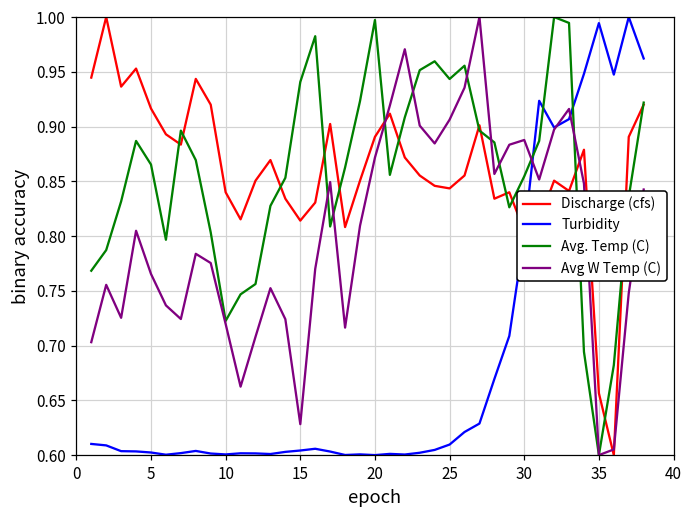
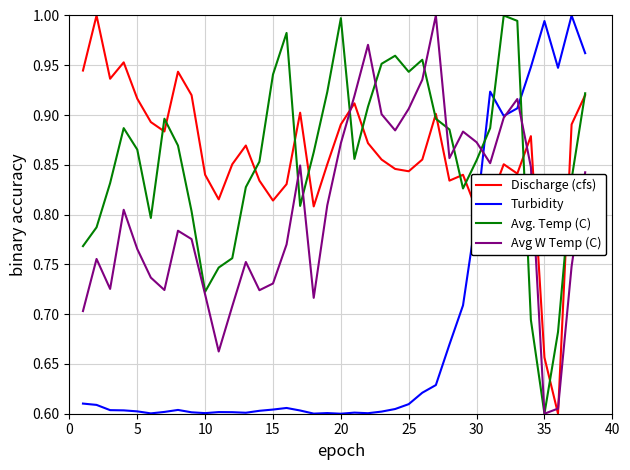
  {
    "Discharge (cfs)": {
      "5": 0.92,
      "10": 0.84,
      "15": 0.81,
      "20": 0.89,
      "25": 0.84,
      "35": 0.66
    },
    "Turbidity": {
      "5": 0.60,
      "10": 0.60,
      "15": 0.60,
      "20": 0.60,
      "25": 0.61,
      "35": 0.99
    },
    "Avg. Temp (C)": {
      "5": 0.87,
      "10": 0.72,
      "15": 0.94,
      "20": 1.00,
      "25": 0.94,
      "30": 0.85
    },
    "Avg W Temp (C)": {
      "5": 0.77,
      "10": 0.72,
-     "15": 0.63,
+     "15": 0.73,
      "20": 0.87,
      "25": 0.91,
-     "30": 0.89
+     "30": 0.87
    }
  }
